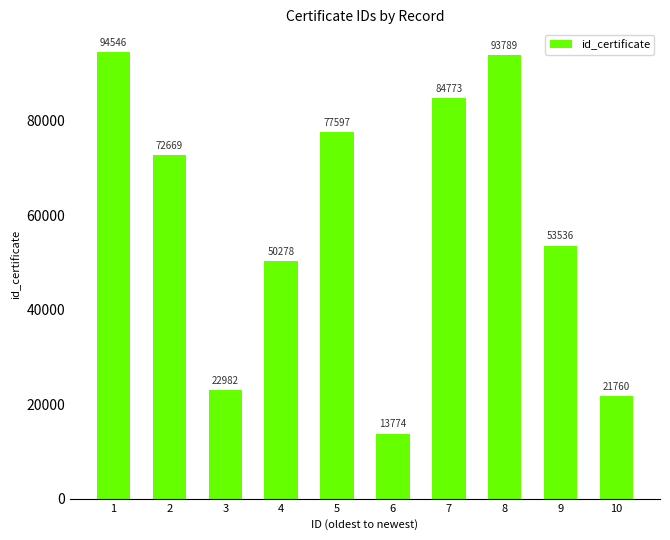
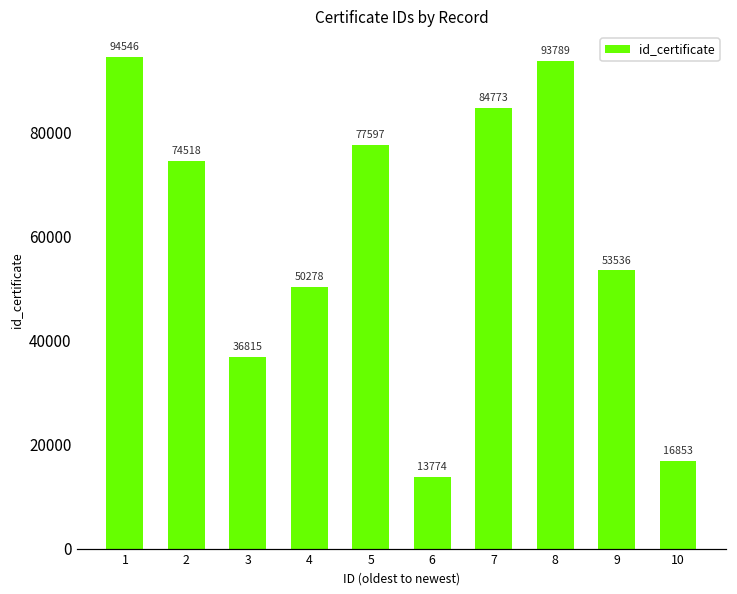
  {
    "1": 94546,
-   "2": 72669,
-   "3": 22982,
+   "2": 74518,
+   "3": 36815,
    "4": 50278,
    "5": 77597,
    "6": 13774,
    "7": 84773,
    "8": 93789,
    "9": 53536,
-   "10": 21760
+   "10": 16853
  }
